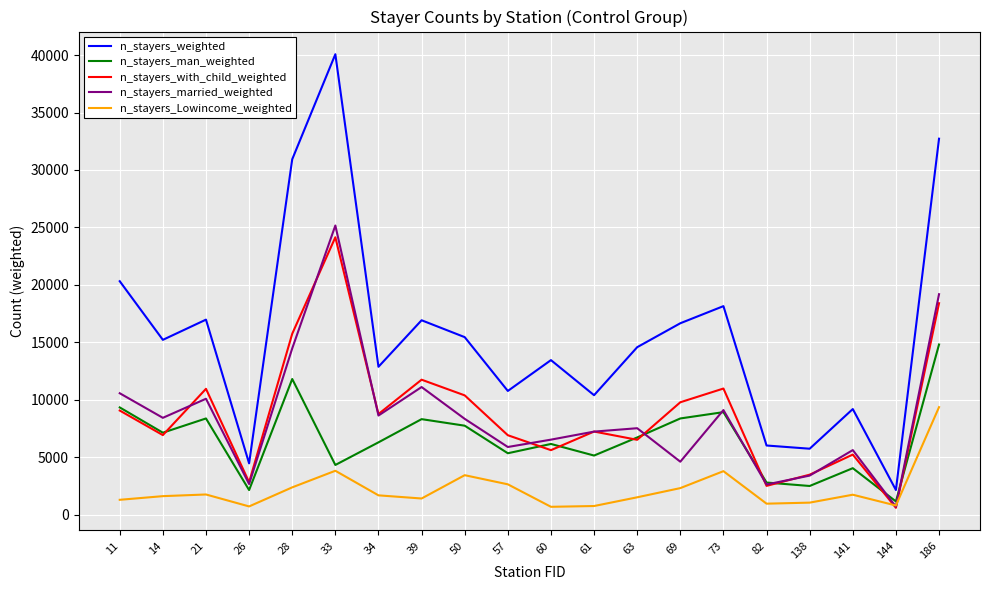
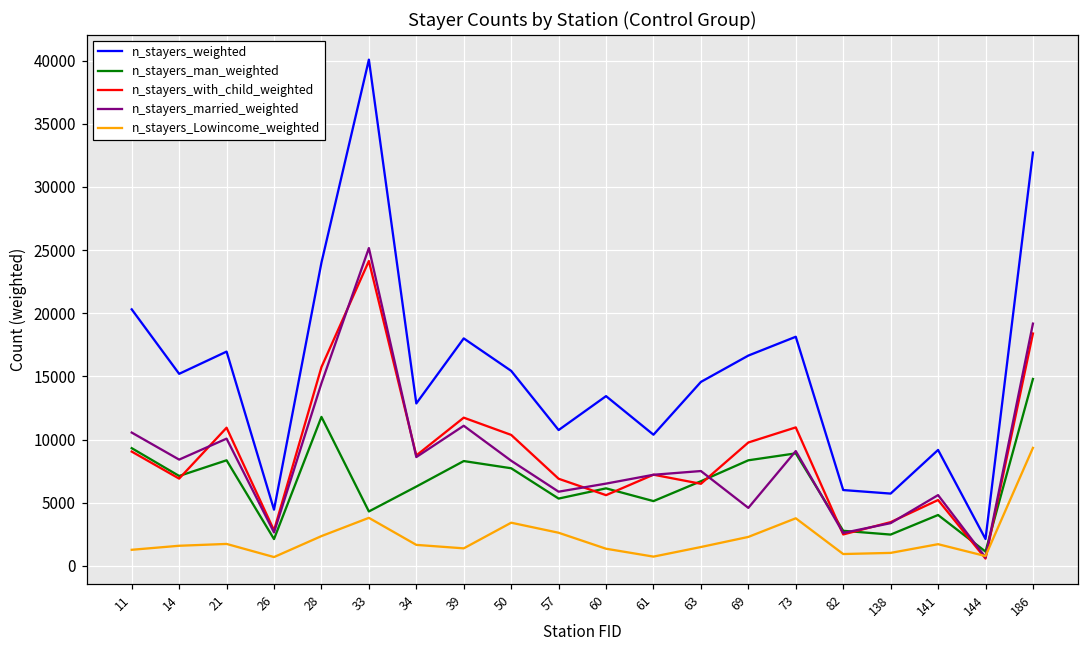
  {
    "n_stayers_weighted": {
      "11": 20300,
      "14": 15200,
      "21": 17000,
      "26": 4500,
-     "28": 30900,
+     "28": 24000,
      "33": 40100,
      "34": 12900,
-     "39": 16900,
+     "39": 18000,
      "50": 15400,
      "57": 10800,
      "60": 13400,
      "61": 10400,
      "63": 14600,
      "69": 16700,
      "73": 18100,
      "82": 6000,
      "138": 5700,
      "141": 9200,
      "144": 2100,
      "186": 32700
    },
    "n_stayers_man_weighted": {
      "11": 9300,
      "21": 8400,
      "26": 2100,
      "28": 11800,
      "33": 4300,
      "34": 6300,
      "39": 8300,
      "50": 7700,
      "57": 5300,
      "60": 6100,
      "61": 5100,
      "69": 8400,
      "138": 2500,
      "141": 4000,
      "144": 1100,
      "186": 14800
    },
    "n_stayers_with_child_weighted": {
      "11": 9100,
      "21": 10900,
      "28": 15700,
      "33": 24100,
      "39": 11700,
      "50": 10400,
      "57": 6900,
      "60": 5600,
      "69": 9800,
      "73": 11000,
      "141": 5200,
      "186": 18400
    },
    "n_stayers_married_weighted": {
      "11": 10600,
      "14": 8400,
      "21": 10100,
      "28": 14500,
      "33": 25200,
      "39": 11100,
      "50": 8300,
      "57": 5900,
      "60": 6500,
      "63": 7500,
      "69": 4600,
      "141": 5600,
      "186": 19200
    },
    "n_stayers_Lowincome_weighted": {
      "11": 1300,
      "14": 1600,
      "21": 1700,
      "26": 700,
      "28": 2400,
      "33": 3800,
      "34": 1700,
      "39": 1400,
      "50": 3400,
      "57": 2600,
-     "60": 700,
+     "60": 1400,
      "61": 700,
      "63": 1500,
      "69": 2300,
      "73": 3800,
      "82": 900,
      "138": 1000,
      "141": 1700,
      "186": 9400
    }
  }
